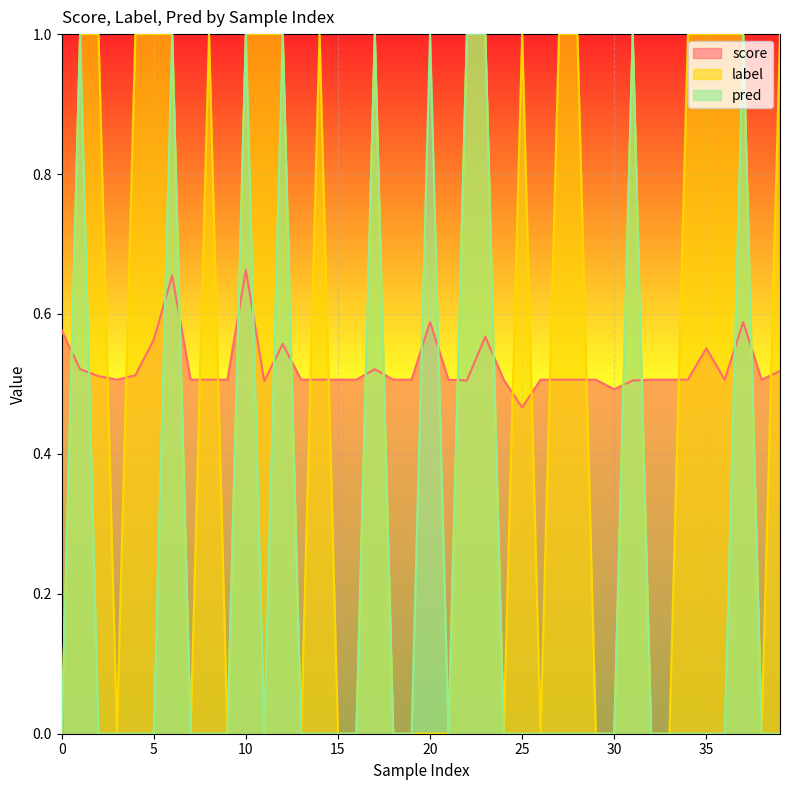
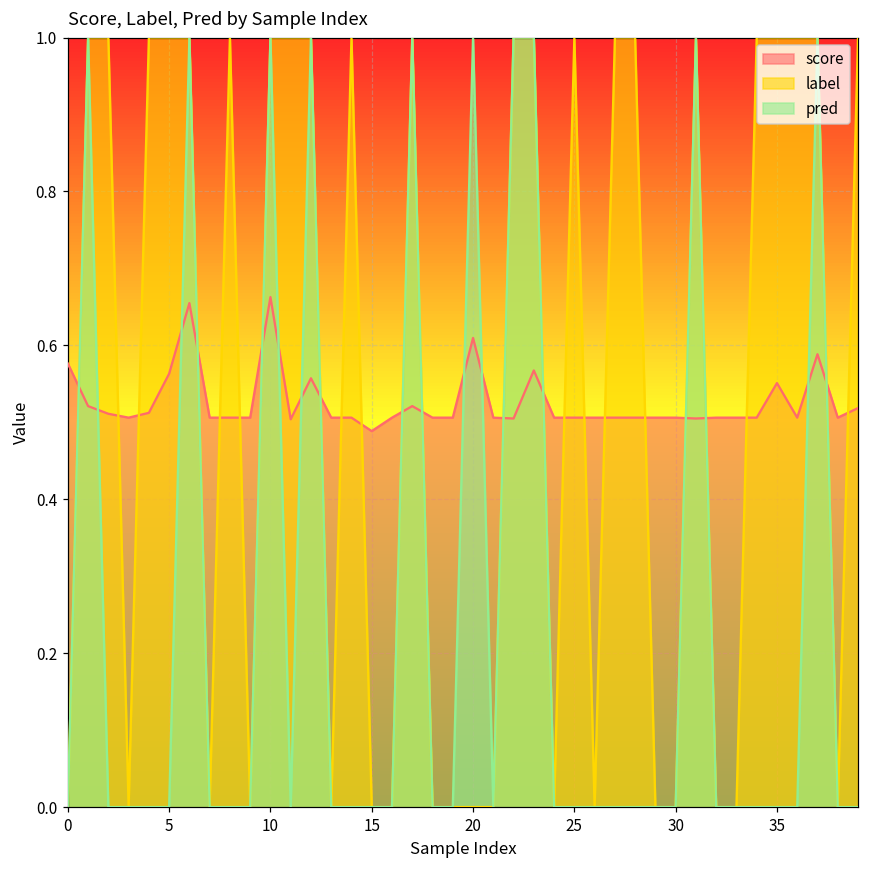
  {
    "score": {
      "0": 0.58,
      "5": 0.56,
      "10": 0.66,
-     "15": 0.51,
-     "20": 0.59,
-     "25": 0.47,
-     "30": 0.49,
+     "15": 0.49,
+     "20": 0.61,
+     "25": 0.51,
+     "30": 0.51,
      "35": 0.55
    },
    "label": {
      "5": 1.00,
      "20": 0.00,
      "25": 1.00,
      "35": 1.00
    },
    "pred": {
      "5": 0.00,
      "20": 1.00,
      "25": 0.00,
      "35": 0.00
    }
  }
